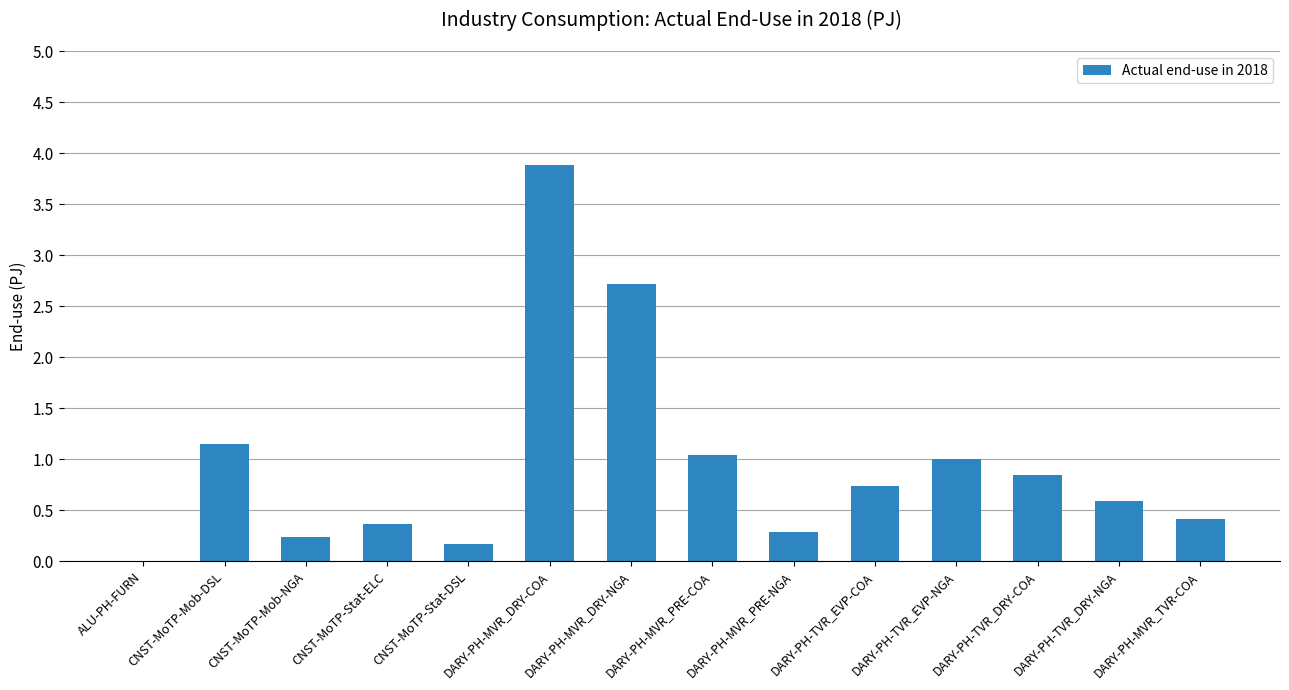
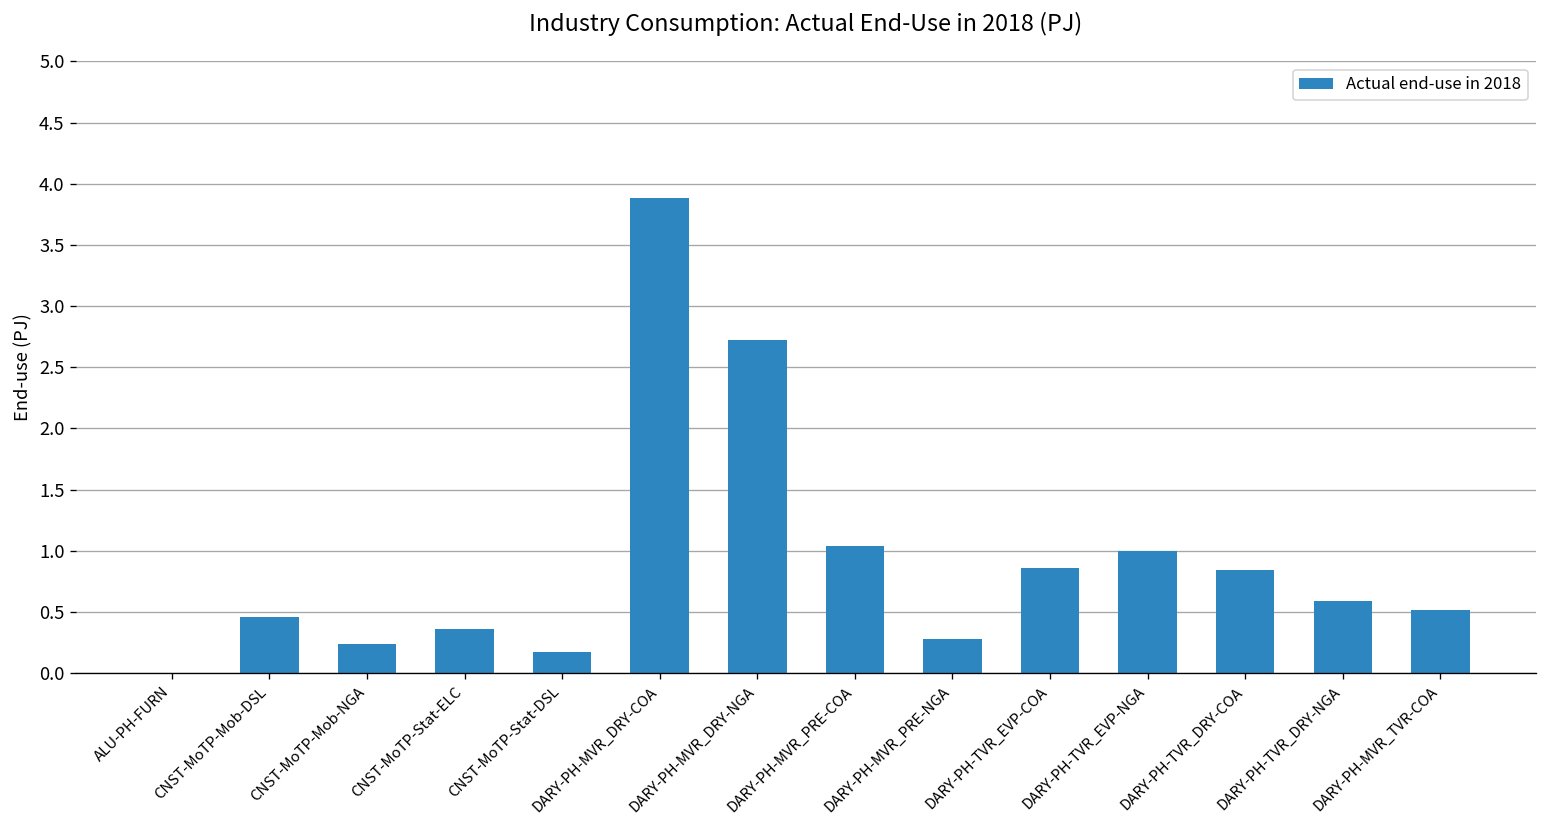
  {
    "ALU-PH-FURN": 0.00,
-   "CNST-MoTP-Mob-DSL": 1.15,
+   "CNST-MoTP-Mob-DSL": 0.46,
    "CNST-MoTP-Mob-NGA": 0.24,
    "CNST-MoTP-Stat-ELC": 0.36,
    "CNST-MoTP-Stat-DSL": 0.17,
    "DARY-PH-MVR_DRY-COA": 3.88,
    "DARY-PH-MVR_DRY-NGA": 2.72,
    "DARY-PH-MVR_PRE-COA": 1.04,
    "DARY-PH-MVR_PRE-NGA": 0.28,
-   "DARY-PH-TVR_EVP-COA": 0.74,
+   "DARY-PH-TVR_EVP-COA": 0.86,
    "DARY-PH-TVR_EVP-NGA": 1.00,
    "DARY-PH-TVR_DRY-COA": 0.84,
    "DARY-PH-TVR_DRY-NGA": 0.59,
-   "DARY-PH-MVR_TVR-COA": 0.41
+   "DARY-PH-MVR_TVR-COA": 0.52
  }
